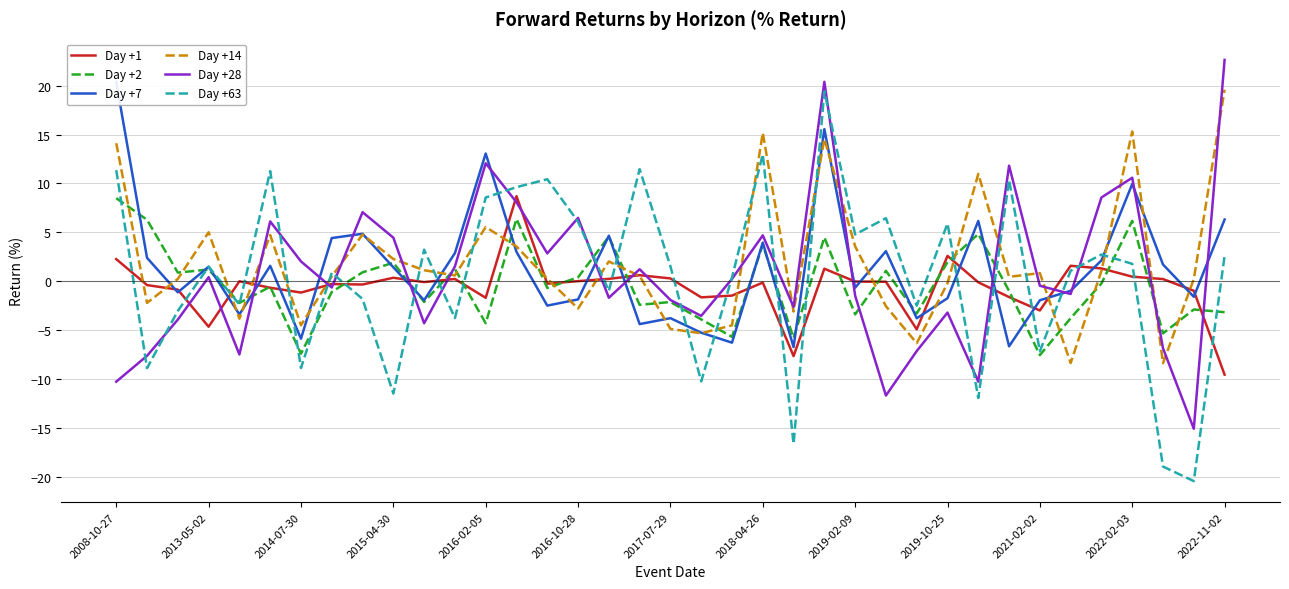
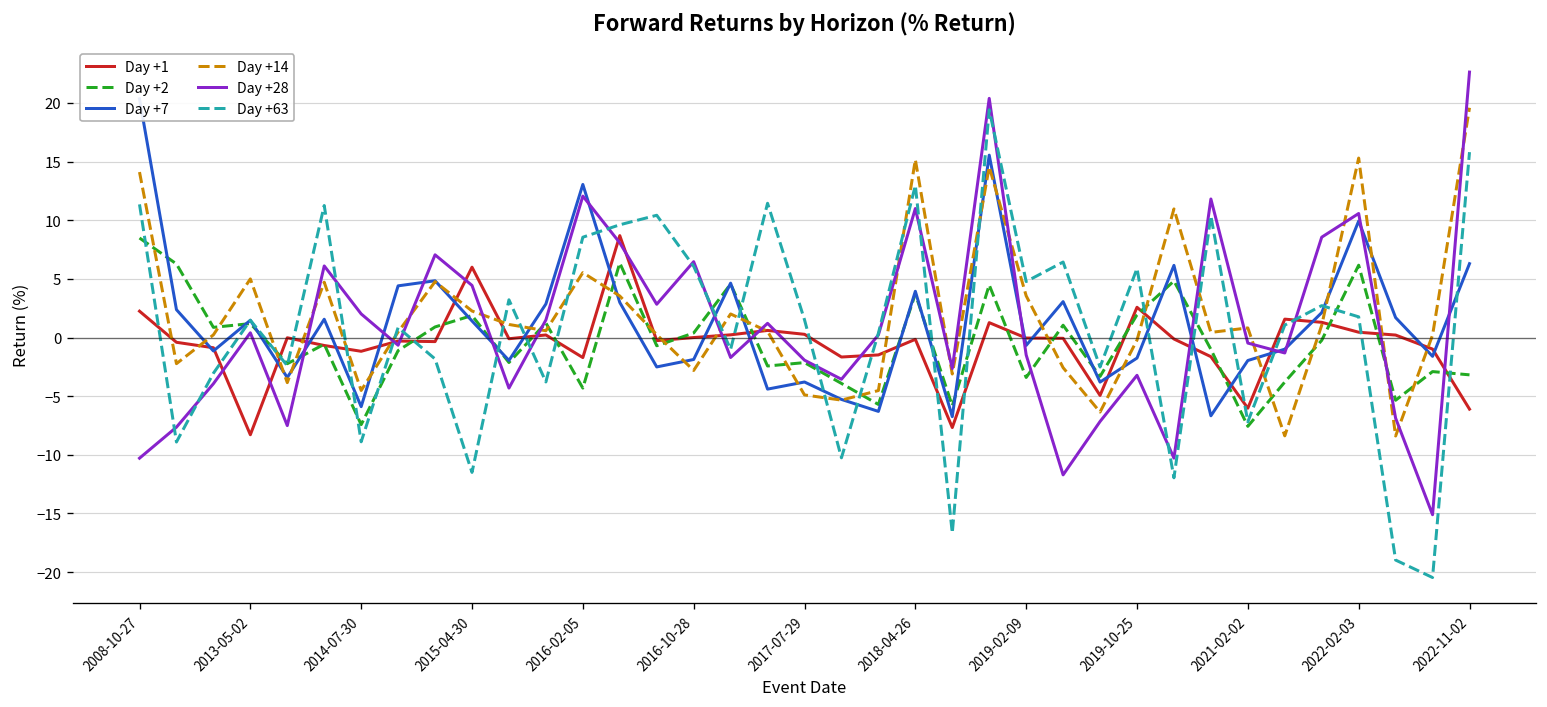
  {
    "Day +1": {
      "2008-10-27": 2,
-     "2013-05-02": -5,
+     "2013-05-02": -8,
      "2014-07-30": -1,
-     "2015-04-30": 0,
+     "2015-04-30": 6,
      "2016-02-05": -2,
      "2016-10-28": 0,
      "2017-07-29": 0,
      "2018-04-26": 0,
      "2019-02-09": 0,
      "2019-10-25": 3,
-     "2021-02-02": -3,
+     "2021-02-02": -6,
      "2022-02-03": 0,
-     "2022-11-02": -10
+     "2022-11-02": -6
    },
    "Day +2": {
      "2008-10-27": 8,
      "2013-05-02": 1,
      "2014-07-30": -7,
      "2015-04-30": 2,
      "2016-02-05": -4,
      "2016-10-28": 0,
      "2019-02-09": -3,
      "2019-10-25": 2,
      "2021-02-02": -8,
      "2022-02-03": 6,
      "2022-11-02": -3
    },
    "Day +7": {
      "2014-07-30": -6,
      "2015-04-30": 1,
      "2016-02-05": 13,
      "2016-10-28": -2,
      "2017-07-29": -4,
      "2019-02-09": -1,
      "2019-10-25": -2,
      "2021-02-02": -2,
      "2022-02-03": 10,
      "2022-11-02": 6
    },
    "Day +14": {
      "2008-10-27": 14,
      "2013-05-02": 5,
      "2014-07-30": -5,
      "2015-04-30": 2,
      "2016-02-05": 6,
      "2016-10-28": -3,
      "2017-07-29": -5,
      "2018-04-26": 15,
      "2019-02-09": 4,
      "2019-10-25": 0,
      "2021-02-02": 1,
      "2022-02-03": 15,
      "2022-11-02": 20
    },
    "Day +28": {
      "2008-10-27": -10,
      "2013-05-02": 0,
      "2014-07-30": 2,
      "2015-04-30": 4,
      "2016-02-05": 12,
      "2016-10-28": 6,
-     "2018-04-26": 5,
+     "2018-04-26": 11,
      "2019-02-09": -1,
      "2019-10-25": -3,
      "2021-02-02": 0,
      "2022-02-03": 11,
      "2022-11-02": 23
    },
    "Day +63": {
      "2008-10-27": 11,
      "2014-07-30": -9,
      "2015-04-30": -11,
      "2016-02-05": 9,
      "2016-10-28": 6,
      "2017-07-29": 2,
      "2018-04-26": 13,
      "2019-02-09": 5,
      "2019-10-25": 6,
      "2021-02-02": -7,
      "2022-02-03": 2,
-     "2022-11-02": 3
+     "2022-11-02": 16
    }
  }
